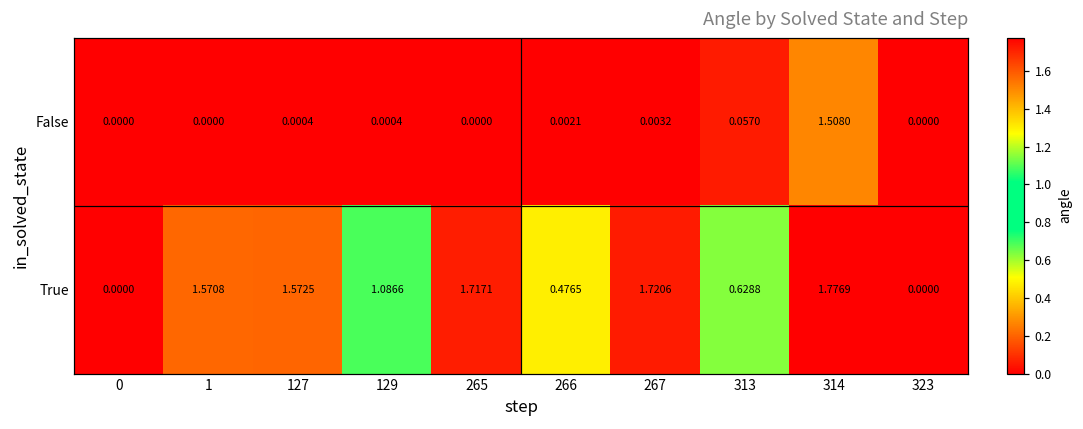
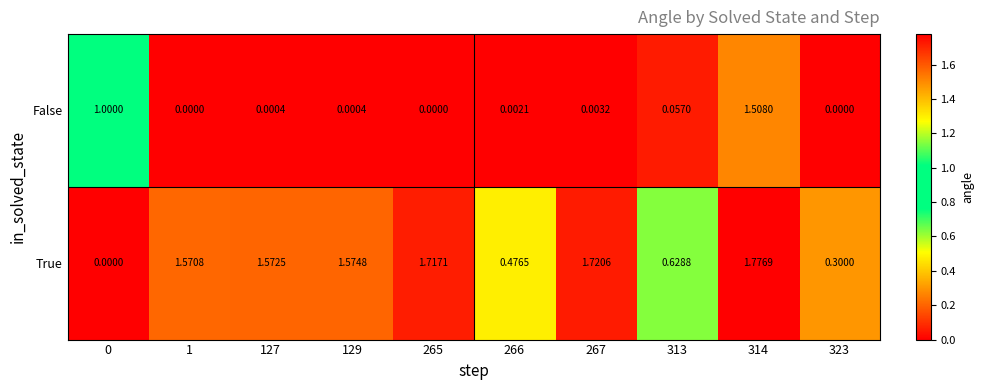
  {
    "False": {
-     "0": 0.0000,
+     "0": 1.0000,
      "1": 0.0000,
      "127": 0.0004,
      "129": 0.0004,
      "265": 0.0000,
      "266": 0.0021,
      "267": 0.0032,
      "313": 0.0570,
      "314": 1.5080,
      "323": 0.0000
    },
    "True": {
      "0": 0.0000,
      "1": 1.5708,
      "127": 1.5725,
-     "129": 1.0866,
+     "129": 1.5748,
      "265": 1.7171,
      "266": 0.4765,
      "267": 1.7206,
      "313": 0.6288,
      "314": 1.7769,
-     "323": 0.0000
+     "323": 0.3000
    }
  }
